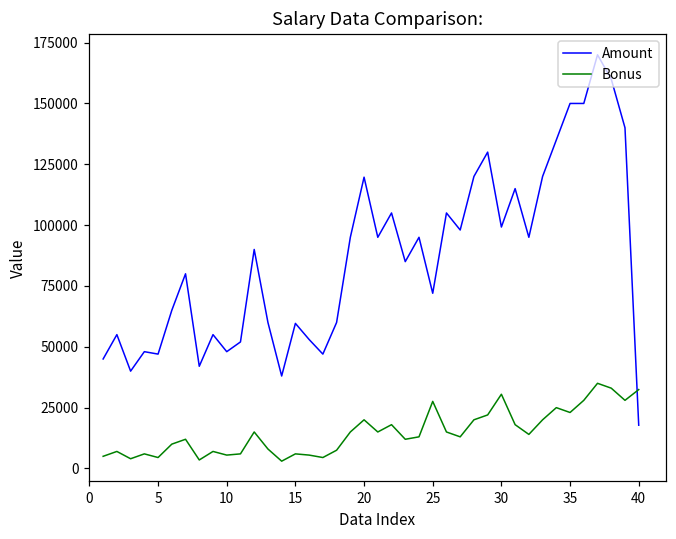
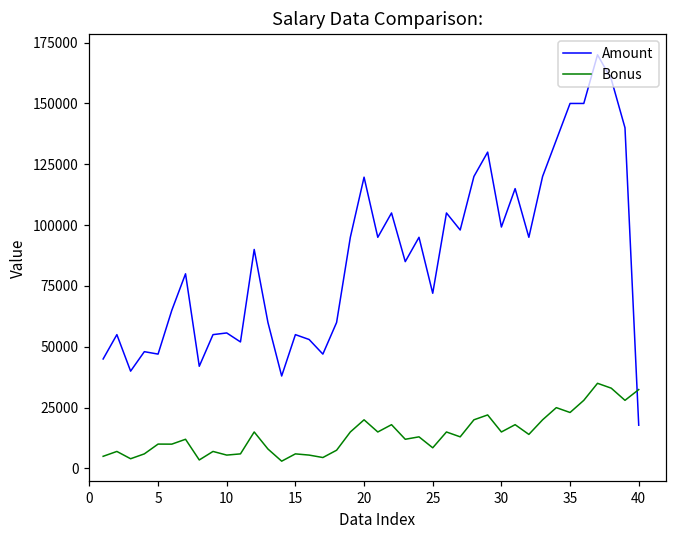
  {
    "Amount": {
      "5": 47000,
-     "10": 48000,
-     "15": 60000,
+     "10": 56000,
+     "15": 55000,
      "20": 120000,
      "25": 72000,
      "30": 99000,
      "35": 150000,
      "40": 18000
    },
    "Bonus": {
-     "5": 5000,
+     "5": 10000,
      "10": 6000,
      "15": 6000,
      "20": 20000,
-     "25": 28000,
-     "30": 31000,
+     "25": 9000,
+     "30": 15000,
      "35": 23000,
      "40": 32000
    }
  }
